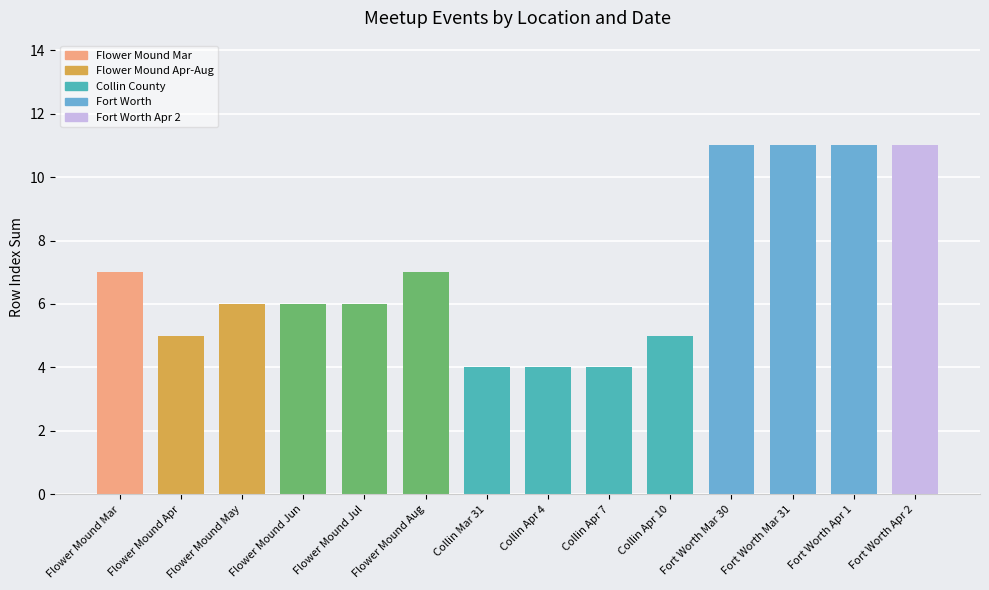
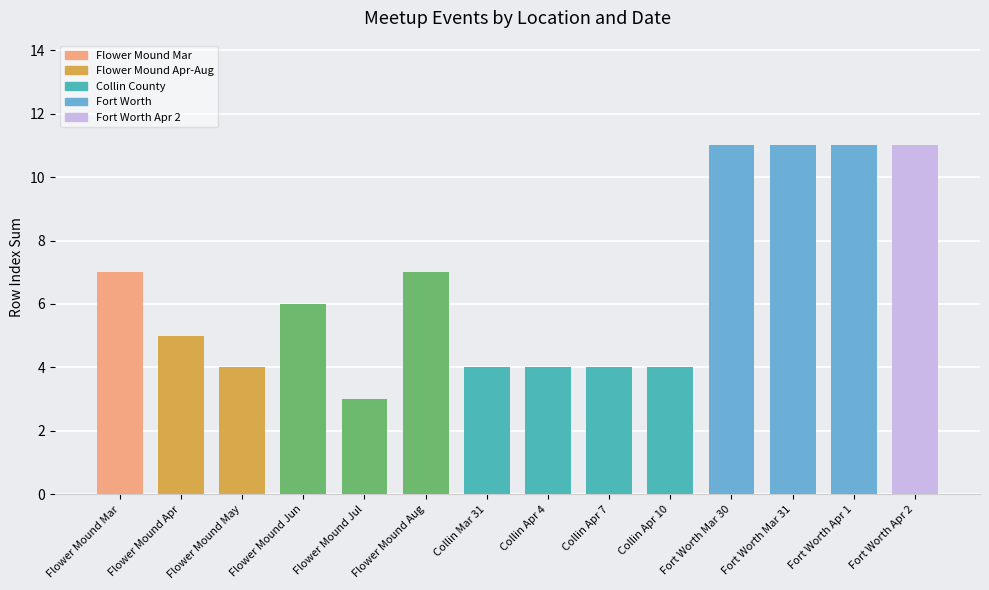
  {
    "Flower Mound Mar": 7,
    "Flower Mound Apr": 5,
-   "Flower Mound May": 6,
+   "Flower Mound May": 4,
    "Flower Mound Jun": 6,
-   "Flower Mound Jul": 6,
+   "Flower Mound Jul": 3,
    "Flower Mound Aug": 7,
    "Collin Mar 31": 4,
    "Collin Apr 4": 4,
    "Collin Apr 7": 4,
-   "Collin Apr 10": 5,
+   "Collin Apr 10": 4,
    "Fort Worth Mar 30": 11,
    "Fort Worth Mar 31": 11,
    "Fort Worth Apr 1": 11,
    "Fort Worth Apr 2": 11
  }
